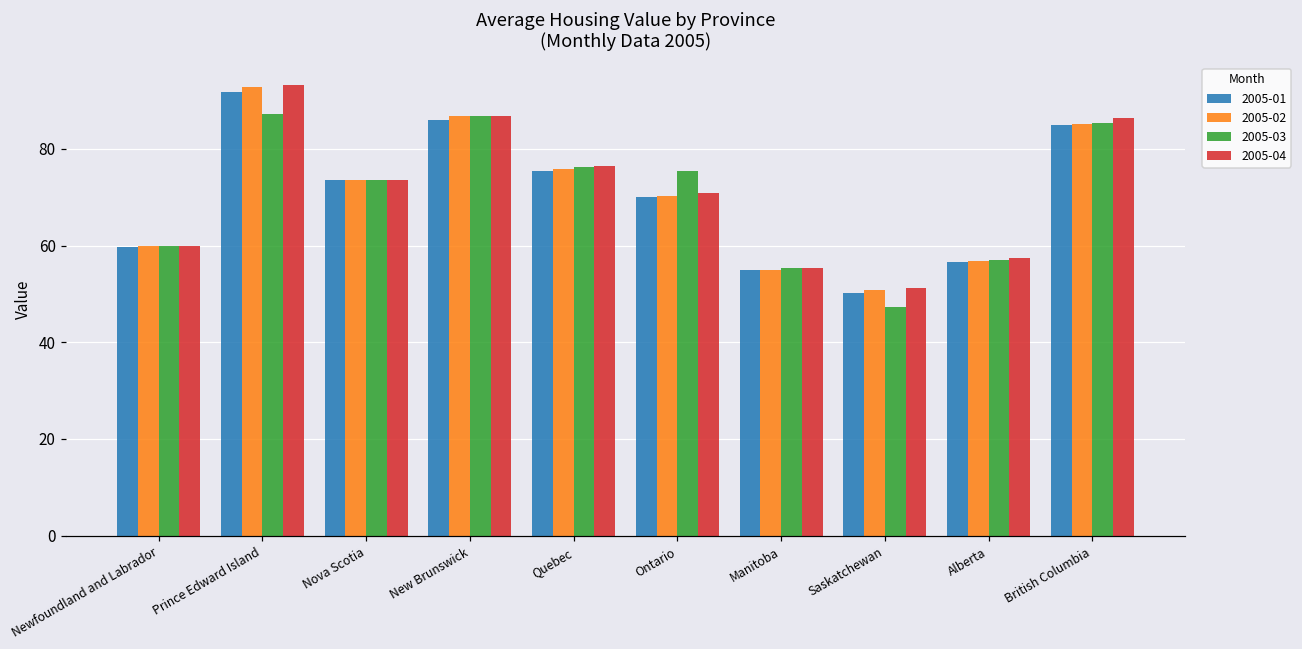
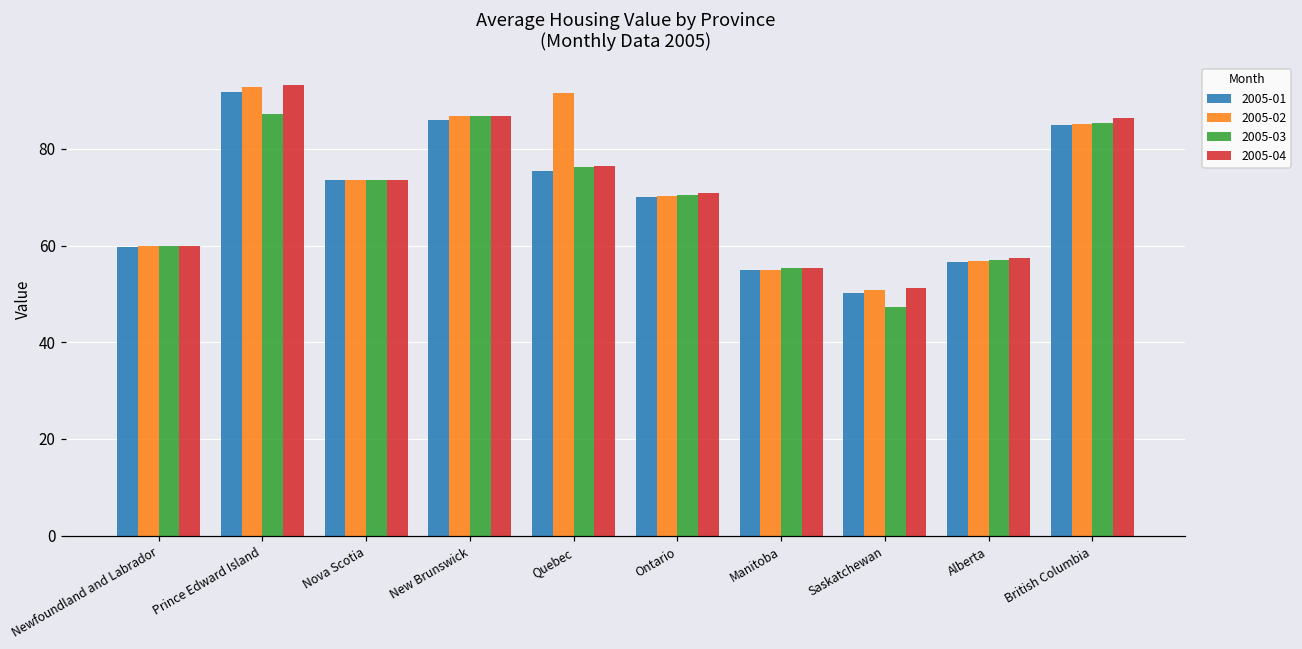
  {
    "2005-01": {
      "Newfoundland and Labrador": 60,
      "Prince Edward Island": 92,
      "Nova Scotia": 74,
      "New Brunswick": 86,
      "Quebec": 76,
      "Ontario": 70,
      "Manitoba": 55,
      "Saskatchewan": 50,
      "Alberta": 57,
      "British Columbia": 85
    },
    "2005-02": {
      "Newfoundland and Labrador": 60,
      "Prince Edward Island": 93,
      "Nova Scotia": 74,
      "New Brunswick": 87,
-     "Quebec": 76,
+     "Quebec": 92,
      "Ontario": 70,
      "Manitoba": 55,
      "Saskatchewan": 51,
      "Alberta": 57,
      "British Columbia": 85
    },
    "2005-03": {
      "Newfoundland and Labrador": 60,
      "Prince Edward Island": 87,
      "Nova Scotia": 74,
      "New Brunswick": 87,
      "Quebec": 76,
-     "Ontario": 76,
+     "Ontario": 71,
      "Manitoba": 55,
      "Saskatchewan": 47,
      "Alberta": 57,
      "British Columbia": 85
    },
    "2005-04": {
      "Newfoundland and Labrador": 60,
      "Prince Edward Island": 93,
      "Nova Scotia": 74,
      "New Brunswick": 87,
      "Quebec": 76,
      "Ontario": 71,
      "Manitoba": 55,
      "Saskatchewan": 51,
      "Alberta": 57,
      "British Columbia": 86
    }
  }
